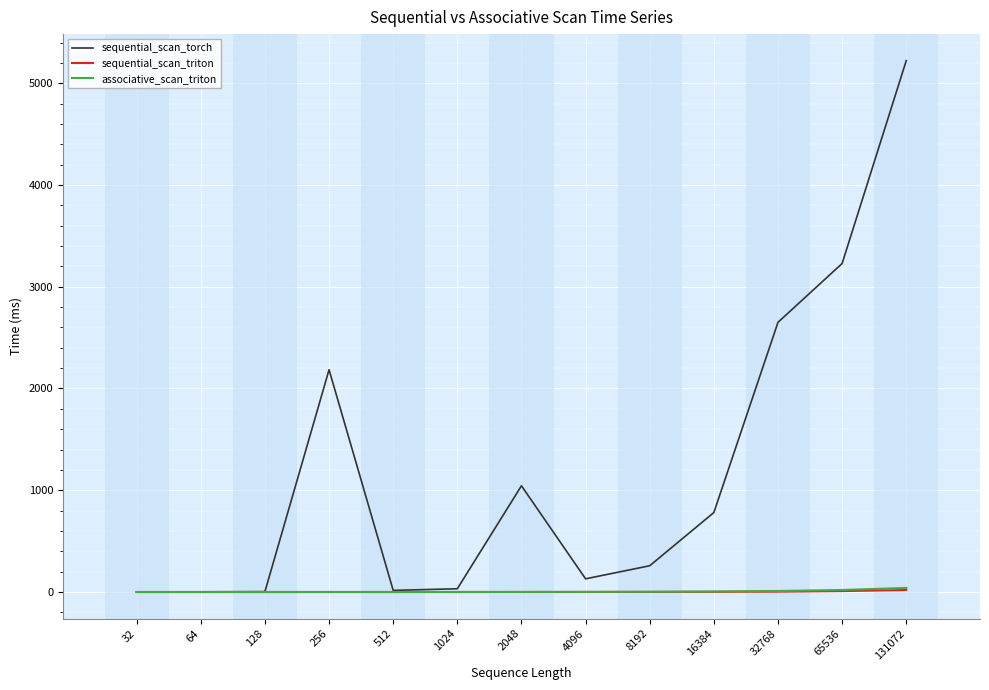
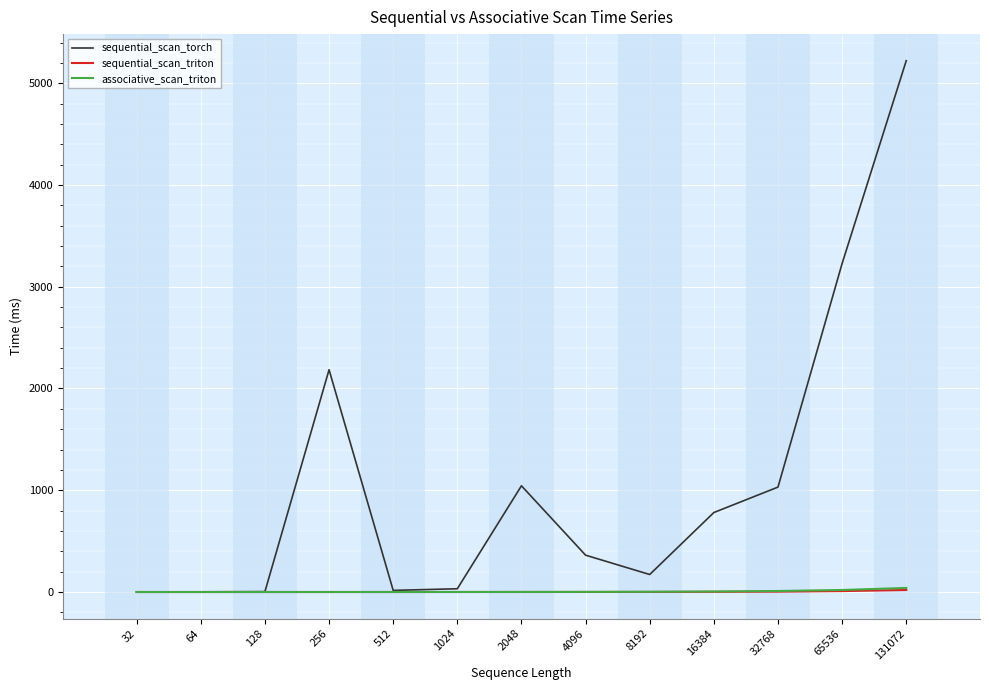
  {
    "sequential_scan_torch": {
      "256": 2180,
      "1024": 30,
      "2048": 1040,
-     "4096": 130,
-     "8192": 260,
+     "4096": 360,
+     "8192": 170,
      "16384": 780,
-     "32768": 2650,
+     "32768": 1030,
      "65536": 3230,
      "131072": 5220
    }
  }
